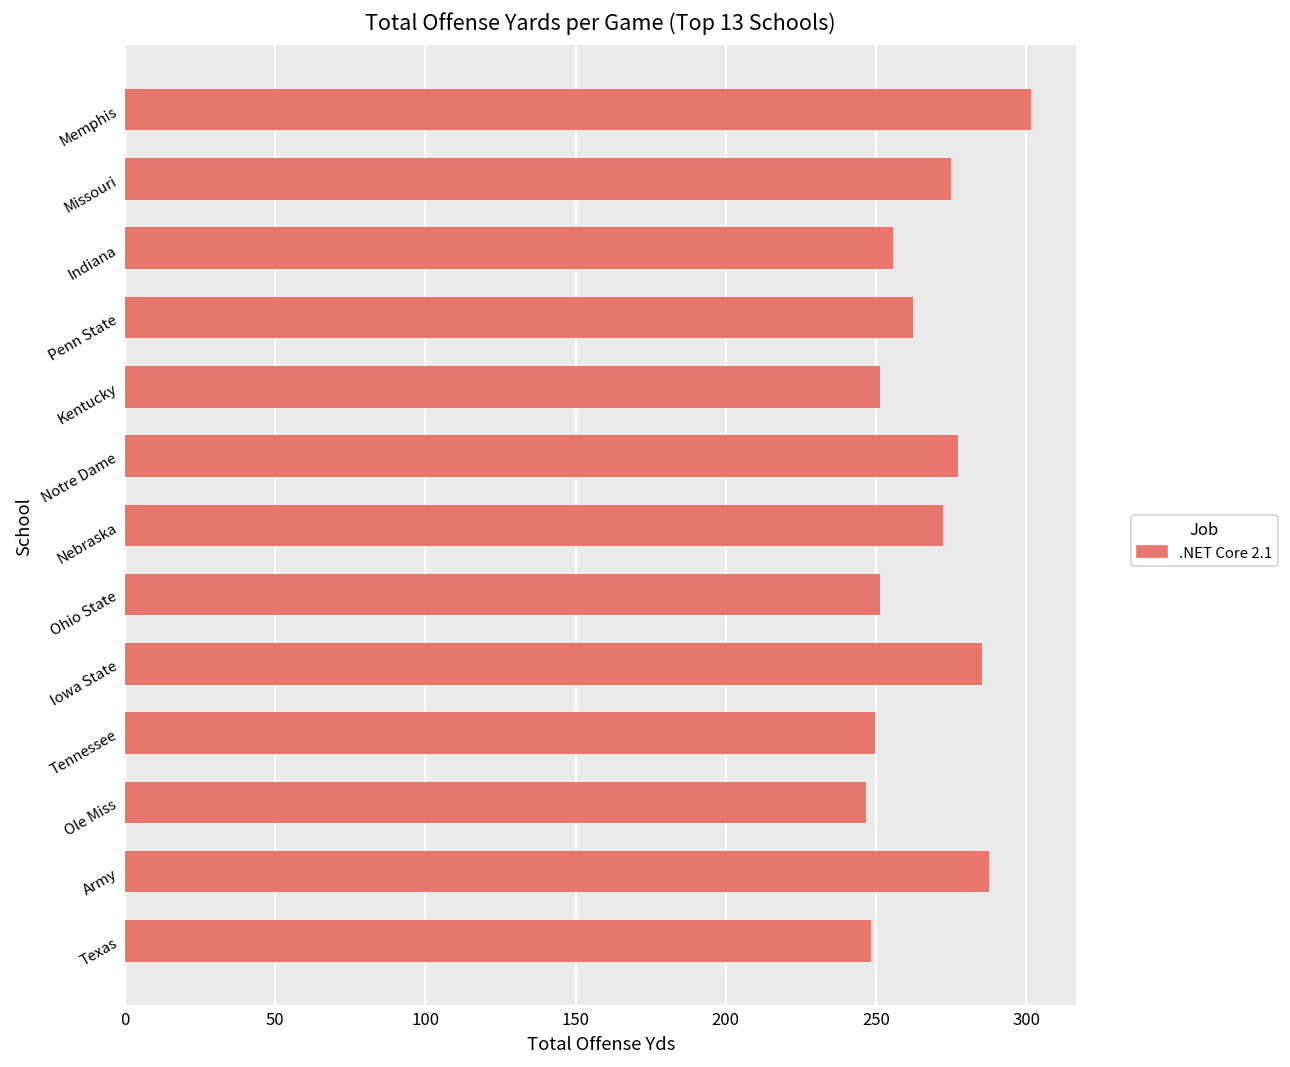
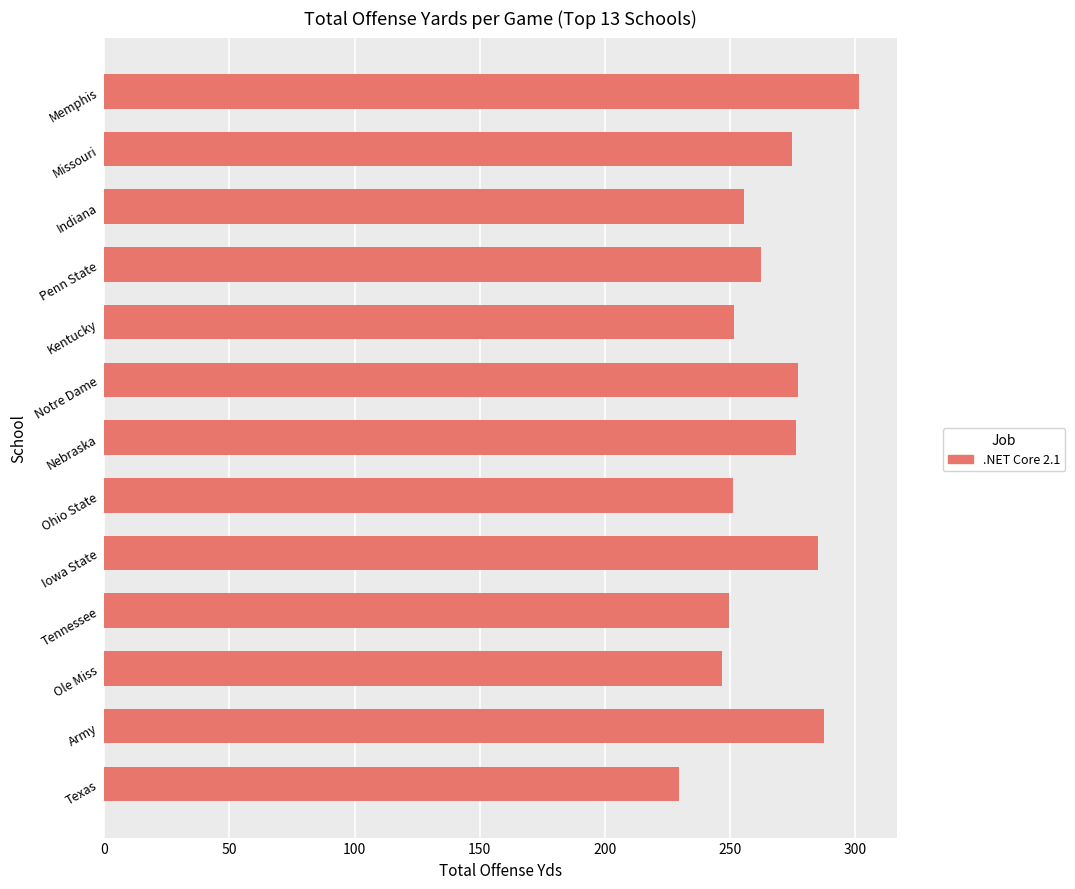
  {
    "Memphis": 302,
    "Missouri": 275,
    "Indiana": 256,
    "Penn State": 263,
    "Kentucky": 252,
    "Notre Dame": 277,
-   "Nebraska": 273,
+   "Nebraska": 277,
    "Ohio State": 251,
    "Iowa State": 285,
    "Tennessee": 250,
    "Ole Miss": 247,
    "Army": 288,
-   "Texas": 249
+   "Texas": 230
  }
